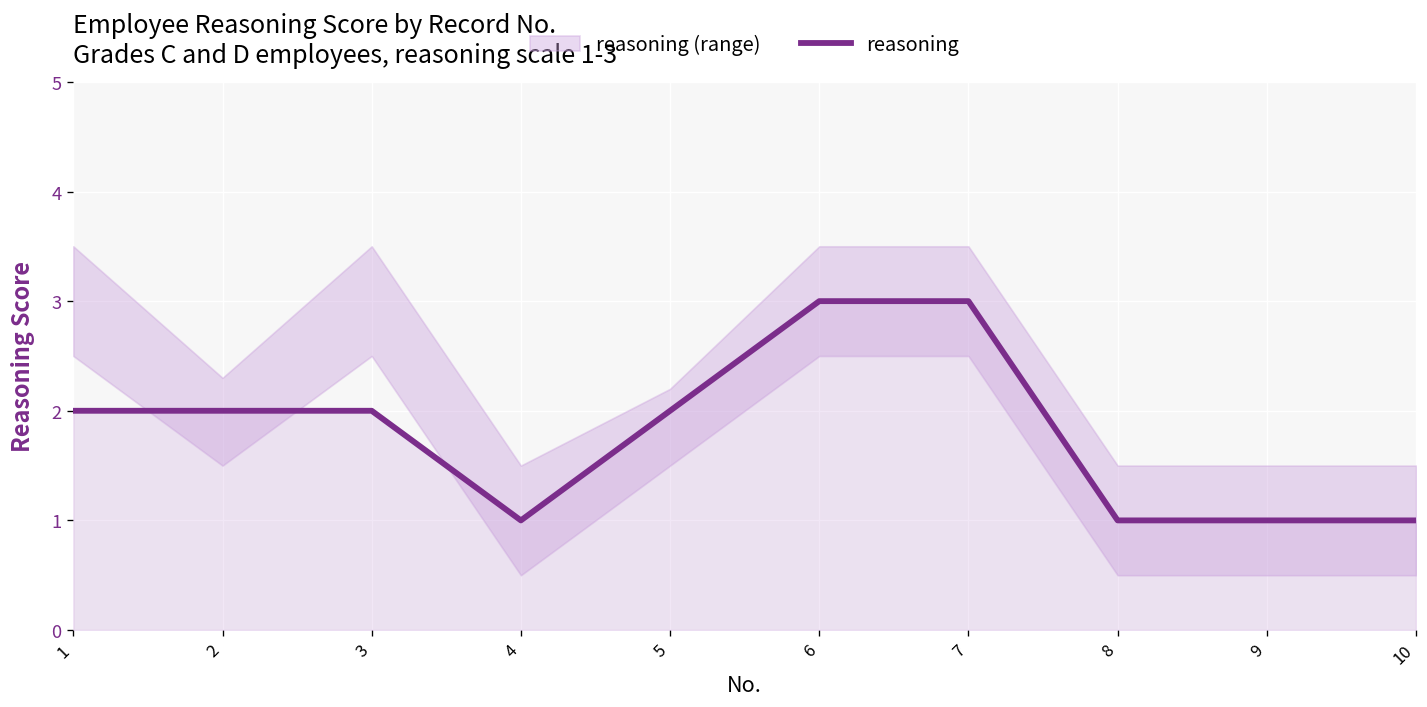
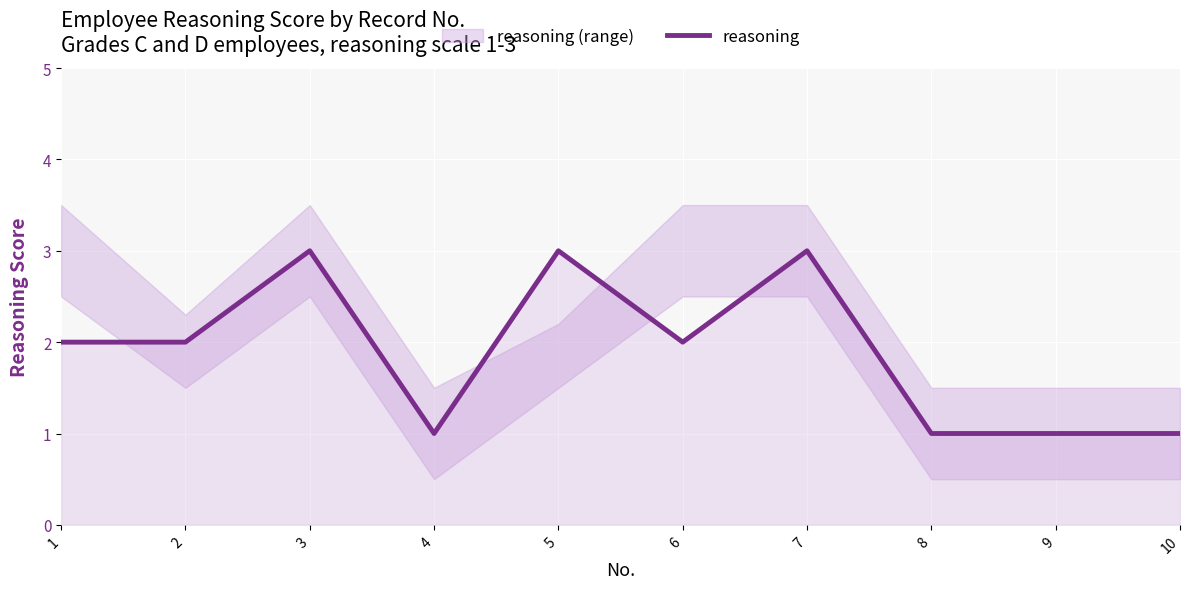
  {
    "reasoning": {
      "1": 2,
      "2": 2,
-     "3": 2,
+     "3": 3,
      "4": 1,
-     "5": 2,
-     "6": 3,
+     "5": 3,
+     "6": 2,
      "7": 3,
      "8": 1,
      "9": 1,
      "10": 1
    }
  }
